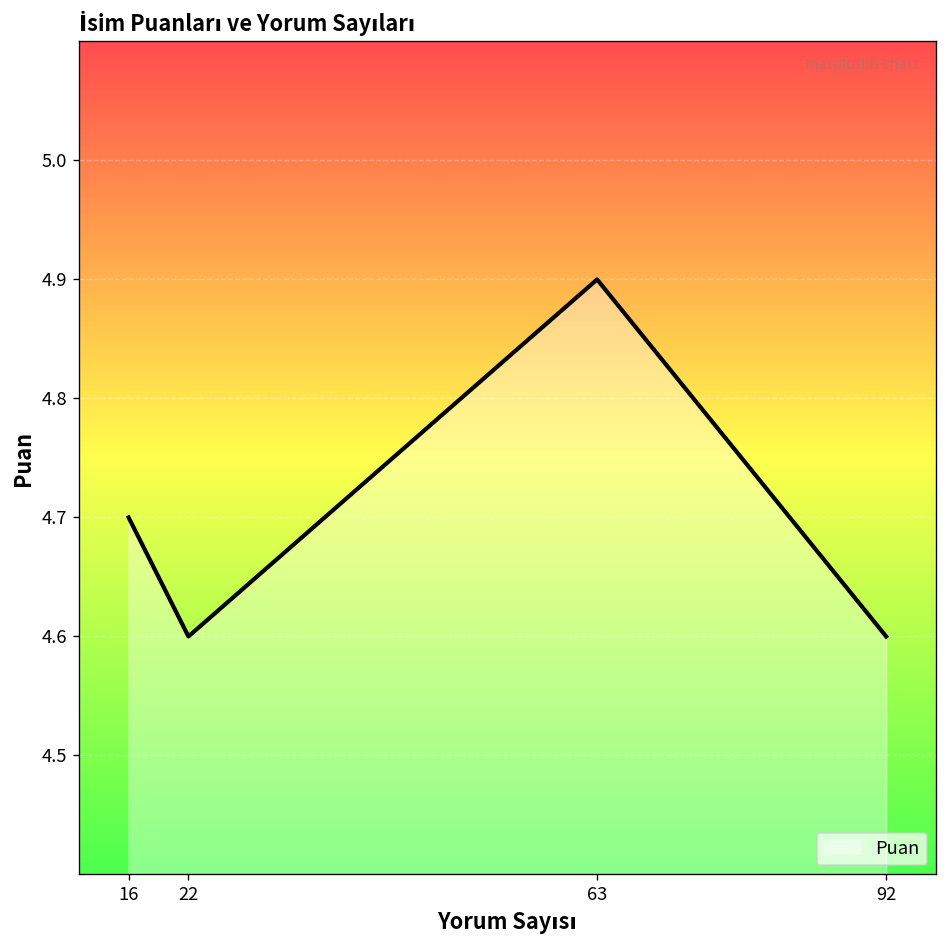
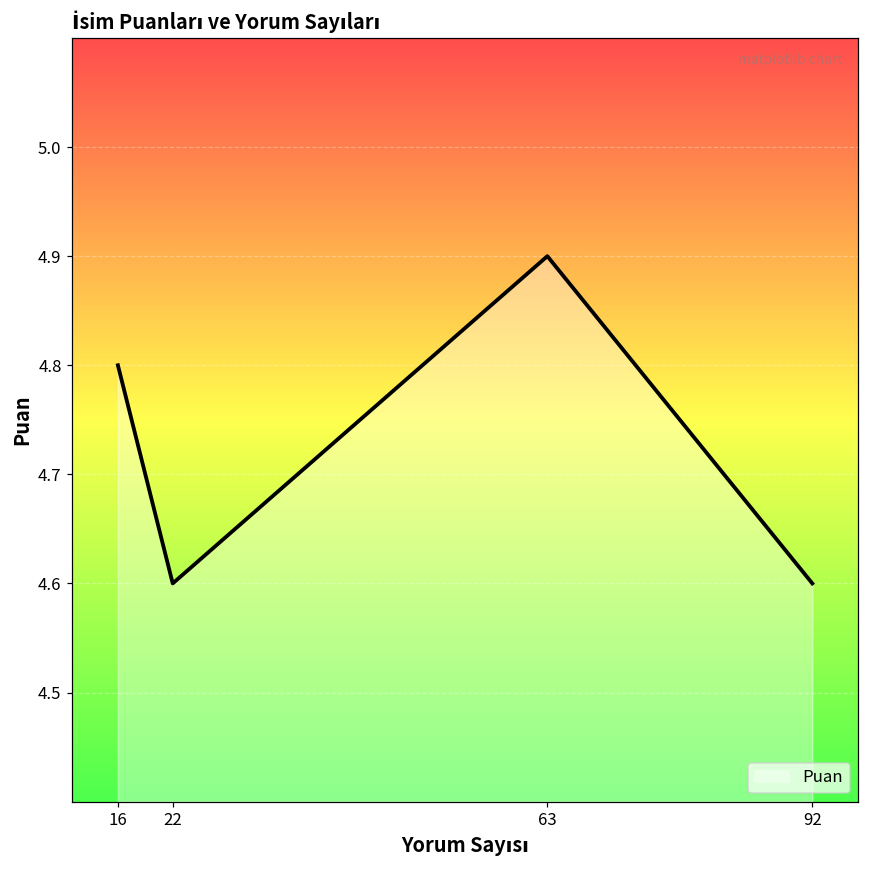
  {
-   "16": 4.7,
+   "16": 4.8,
    "22": 4.6,
    "63": 4.9,
    "92": 4.6
  }
